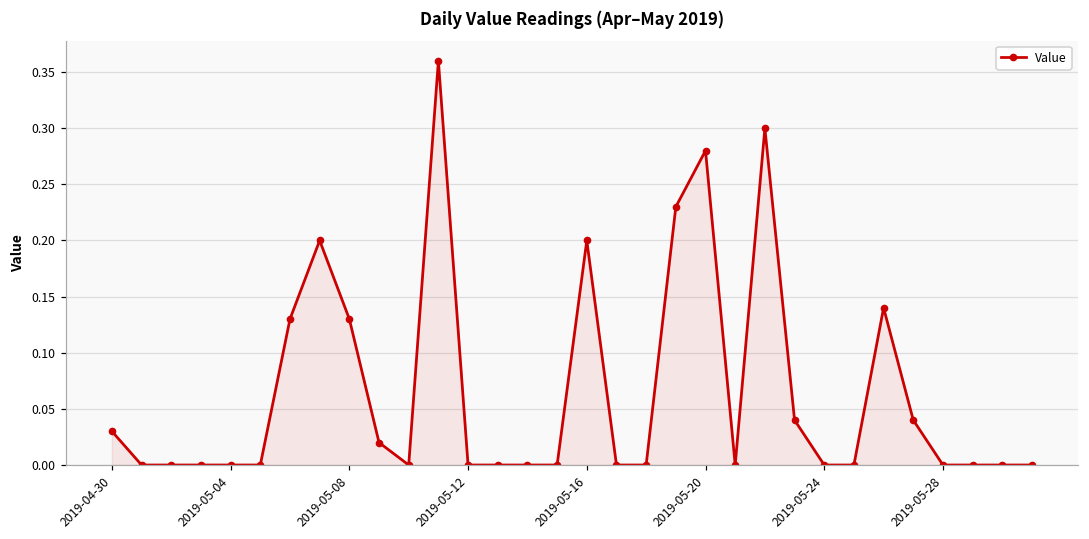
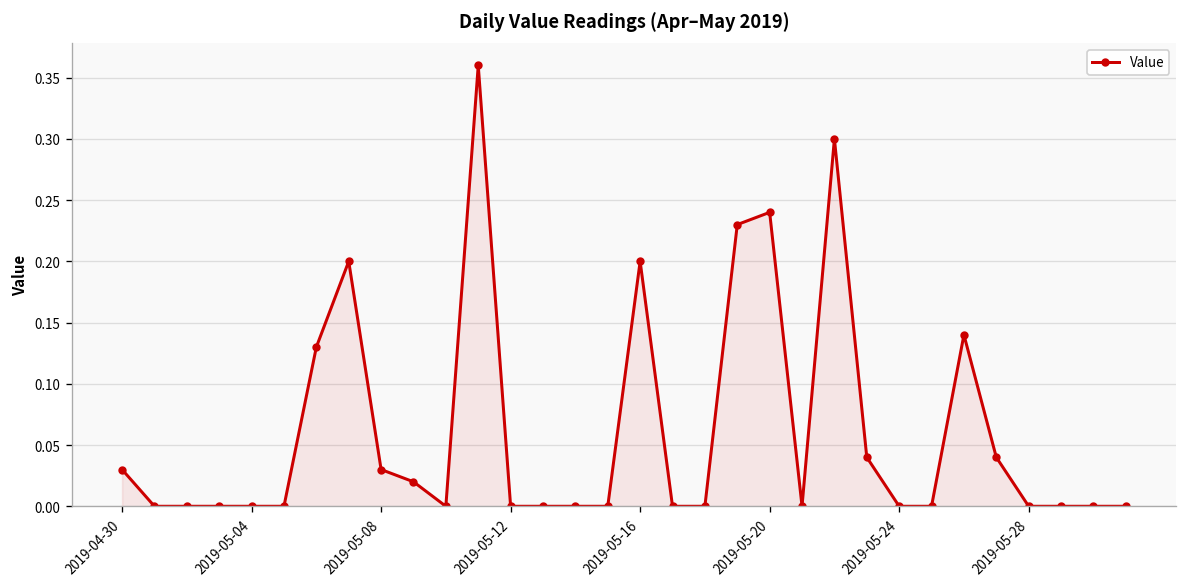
  {
    "2019-04-30": 0.03,
    "2019-05-04": 0.00,
-   "2019-05-08": 0.13,
+   "2019-05-08": 0.03,
    "2019-05-12": 0.00,
    "2019-05-16": 0.20,
-   "2019-05-20": 0.28,
+   "2019-05-20": 0.24,
    "2019-05-24": 0.00,
    "2019-05-28": 0.00
  }
